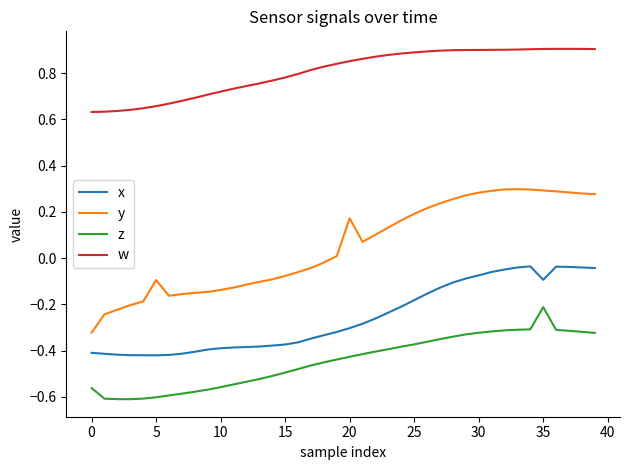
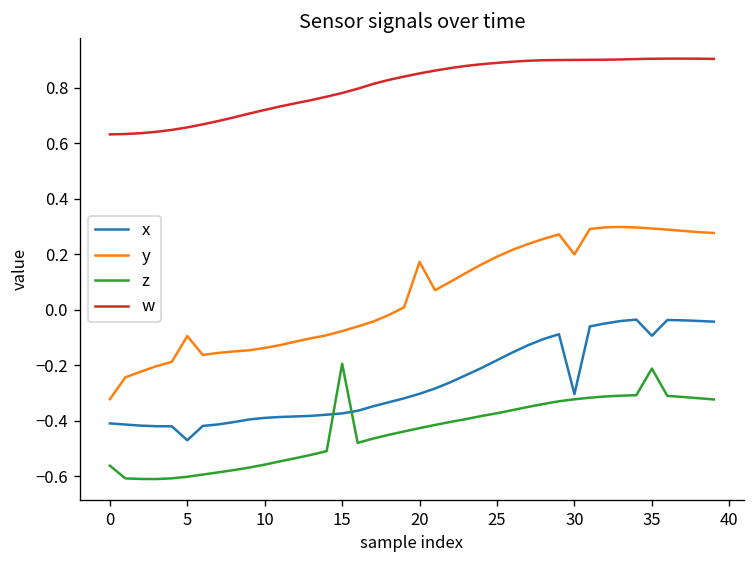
  {
    "x": {
      "0": -0.41,
-     "5": -0.42,
+     "5": -0.47,
      "10": -0.39,
      "15": -0.37,
      "20": -0.30,
      "25": -0.18,
-     "30": -0.07,
+     "30": -0.30,
      "35": -0.09
    },
    "y": {
      "0": -0.32,
      "5": -0.09,
      "10": -0.14,
      "15": -0.08,
      "20": 0.17,
      "25": 0.19,
-     "30": 0.28,
+     "30": 0.20,
      "35": 0.29
    },
    "z": {
      "0": -0.56,
      "5": -0.60,
      "10": -0.56,
-     "15": -0.49,
+     "15": -0.19,
      "20": -0.43,
      "25": -0.37,
      "30": -0.32,
      "35": -0.21
    },
    "w": {
      "0": 0.63,
      "5": 0.66,
      "10": 0.72,
      "15": 0.78,
      "20": 0.85,
      "25": 0.89,
      "30": 0.90,
      "35": 0.90
    }
  }
